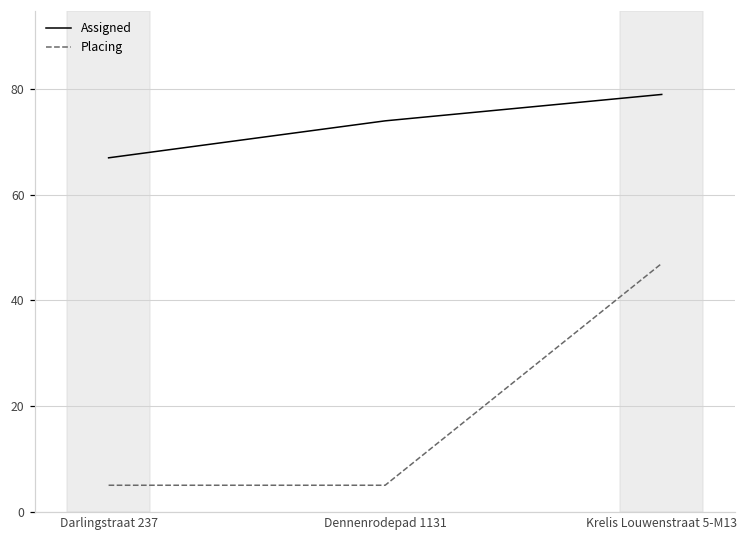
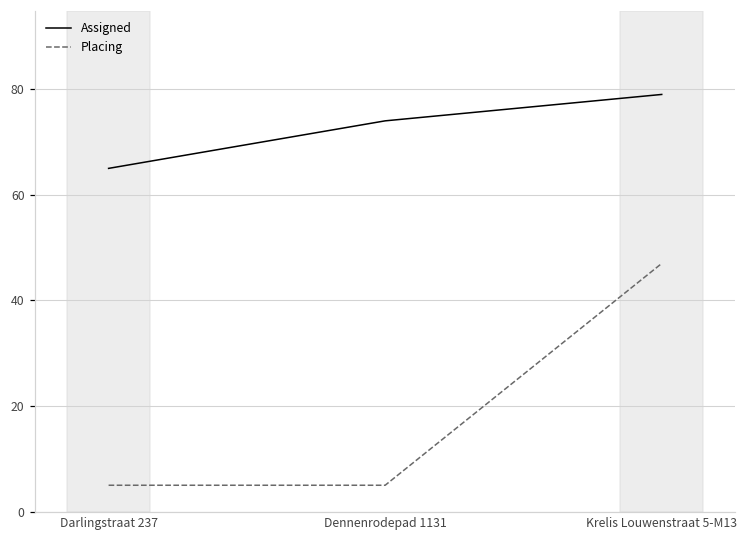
  {
    "Assigned": {
-     "Darlingstraat 237": 67,
+     "Darlingstraat 237": 65,
      "Dennenrodepad 1131": 74,
      "Krelis Louwenstraat 5-M13": 79
    },
    "Placing": {
      "Darlingstraat 237": 5,
      "Dennenrodepad 1131": 5,
      "Krelis Louwenstraat 5-M13": 47
    }
  }
